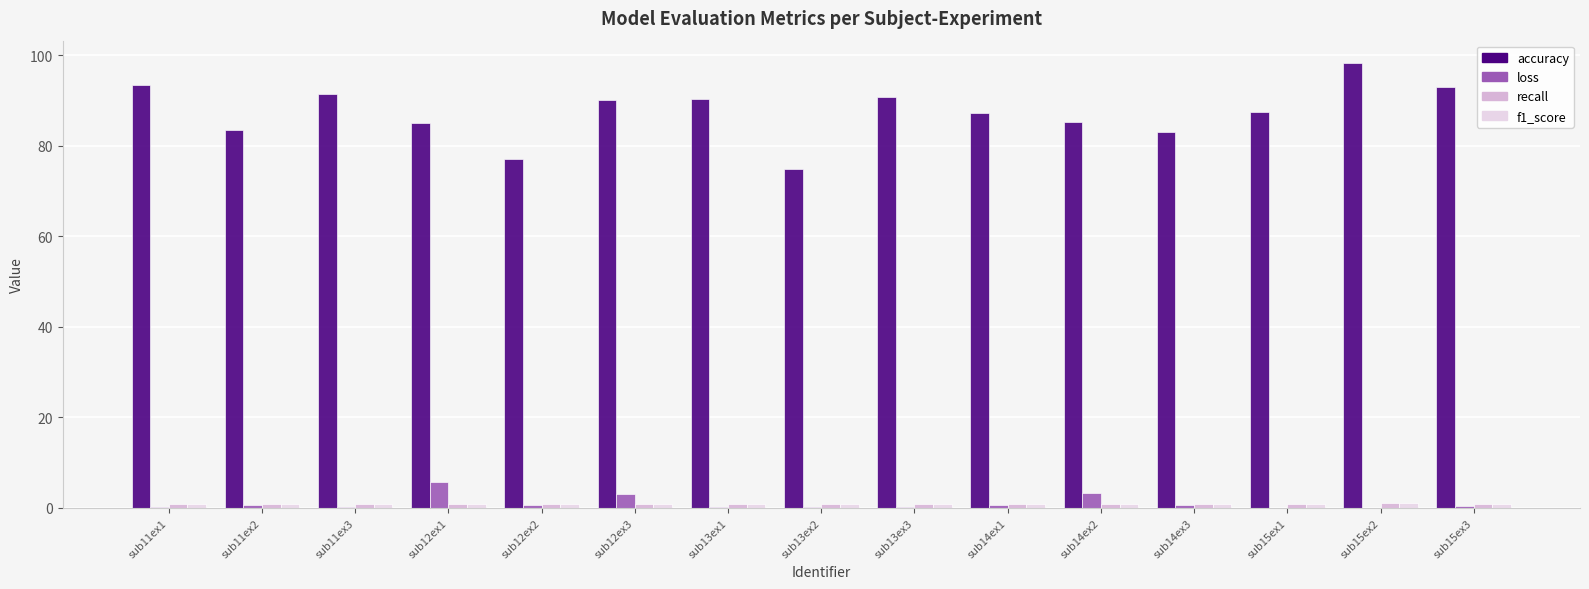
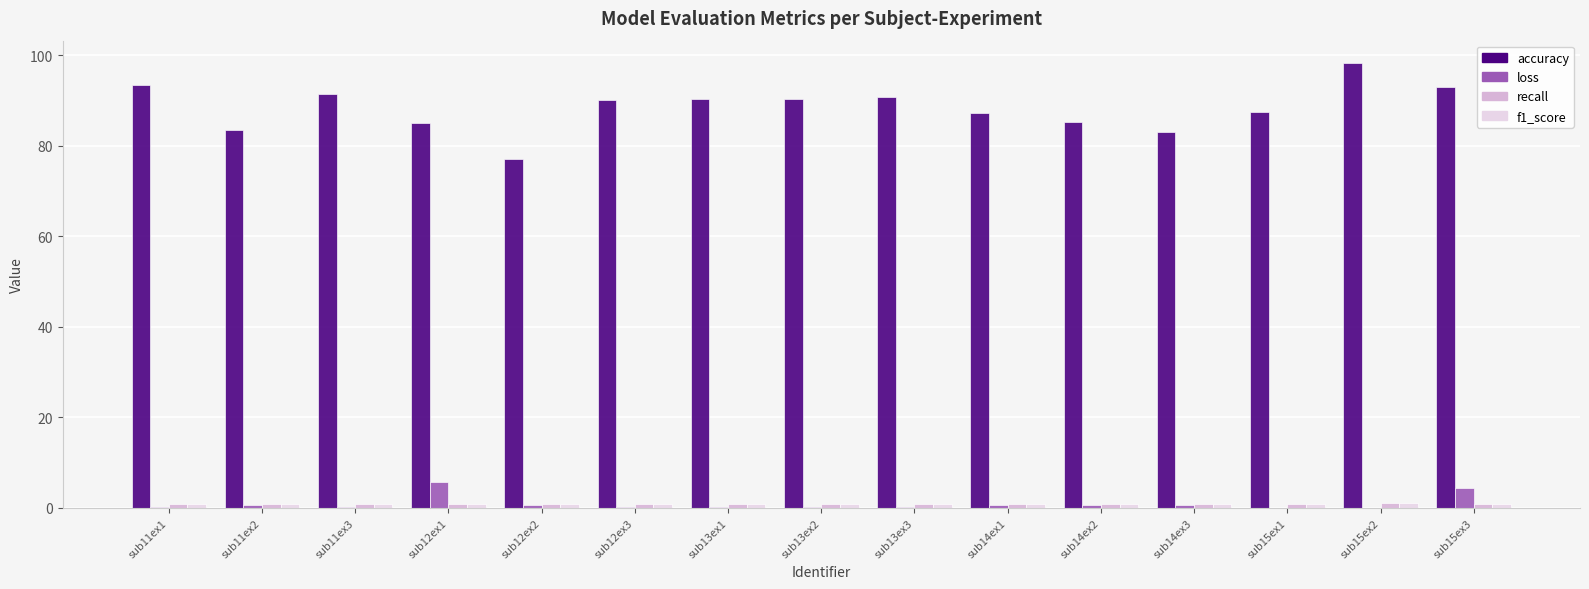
  {
    "accuracy": {
      "sub11ex1": 93,
      "sub11ex2": 84,
      "sub11ex3": 91,
      "sub12ex1": 85,
      "sub12ex2": 77,
      "sub12ex3": 90,
      "sub13ex1": 90,
-     "sub13ex2": 75,
+     "sub13ex2": 90,
      "sub13ex3": 91,
      "sub14ex1": 87,
      "sub14ex2": 85,
      "sub14ex3": 83,
      "sub15ex1": 88,
      "sub15ex2": 98,
      "sub15ex3": 93
    },
    "loss": {
      "sub11ex2": 1,
      "sub12ex1": 6,
      "sub12ex2": 1,
-     "sub12ex3": 3,
-     "sub14ex2": 3,
+     "sub12ex3": 0,
+     "sub14ex2": 1,
      "sub14ex3": 1,
-     "sub15ex3": 0
+     "sub15ex3": 4
    }
  }
